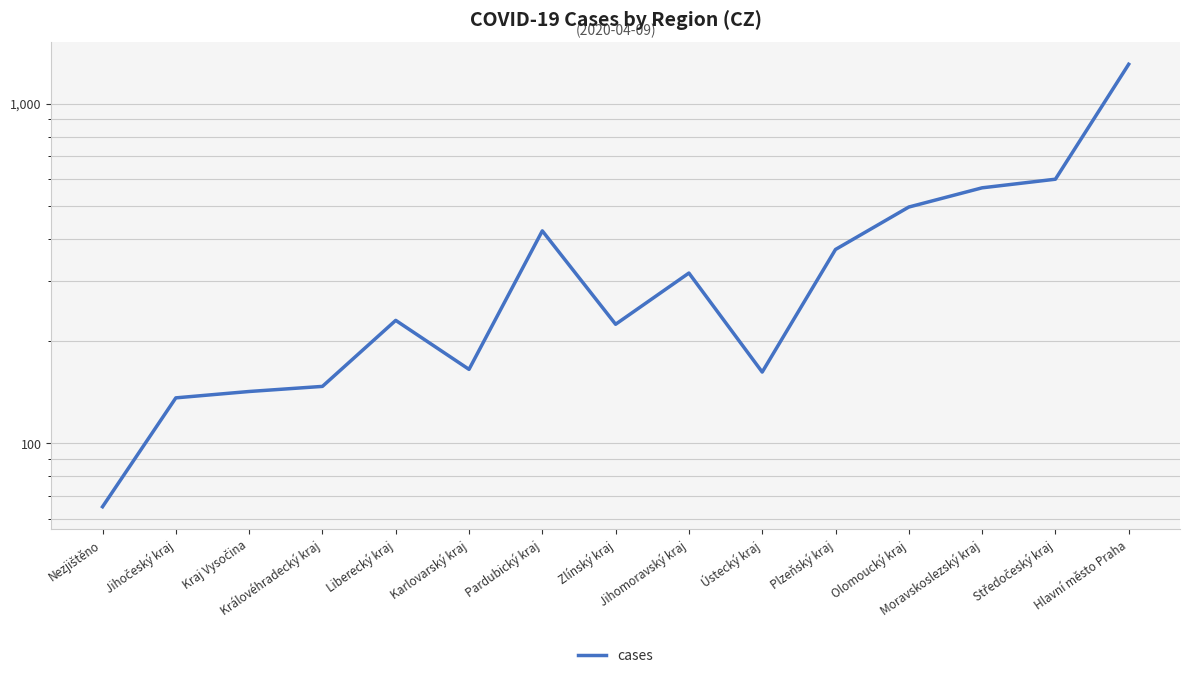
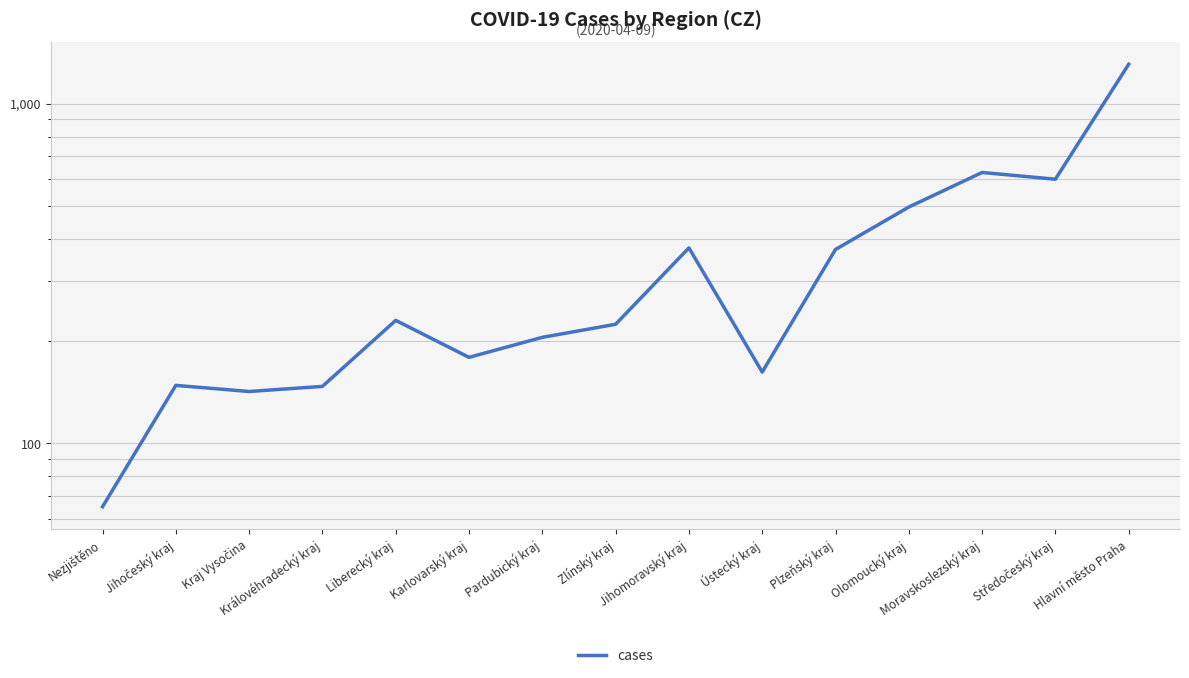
  {
    "Nezjištěno": "65",
-   "Jihočeský kraj": "136",
+   "Jihočeský kraj": "150",
    "Kraj Vysočina": "142",
    "Královéhradecký kraj": "147",
    "Liberecký kraj": "230",
-   "Karlovarský kraj": "170",
-   "Pardubický kraj": "420",
+   "Karlovarský kraj": "180",
+   "Pardubický kraj": "210",
    "Zlínský kraj": "220",
-   "Jihomoravský kraj": "320",
+   "Jihomoravský kraj": "380",
    "Ústecký kraj": "160",
    "Plzeňský kraj": "370",
    "Olomoucký kraj": "500",
-   "Moravskoslezský kraj": "570",
+   "Moravskoslezský kraj": "630",
    "Středočeský kraj": "600",
    "Hlavní město Praha": "1,310"
  }
